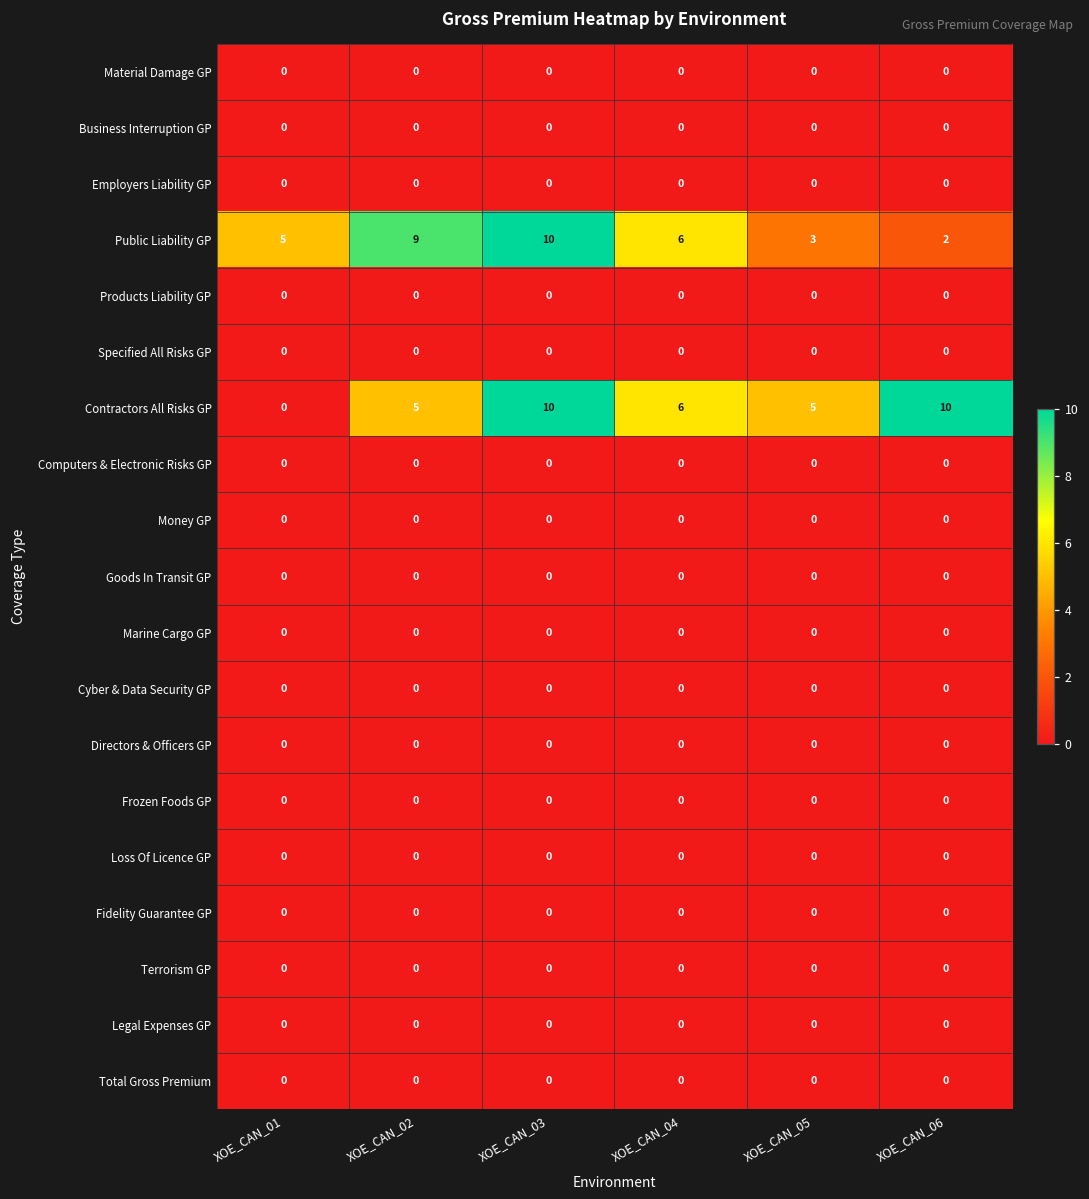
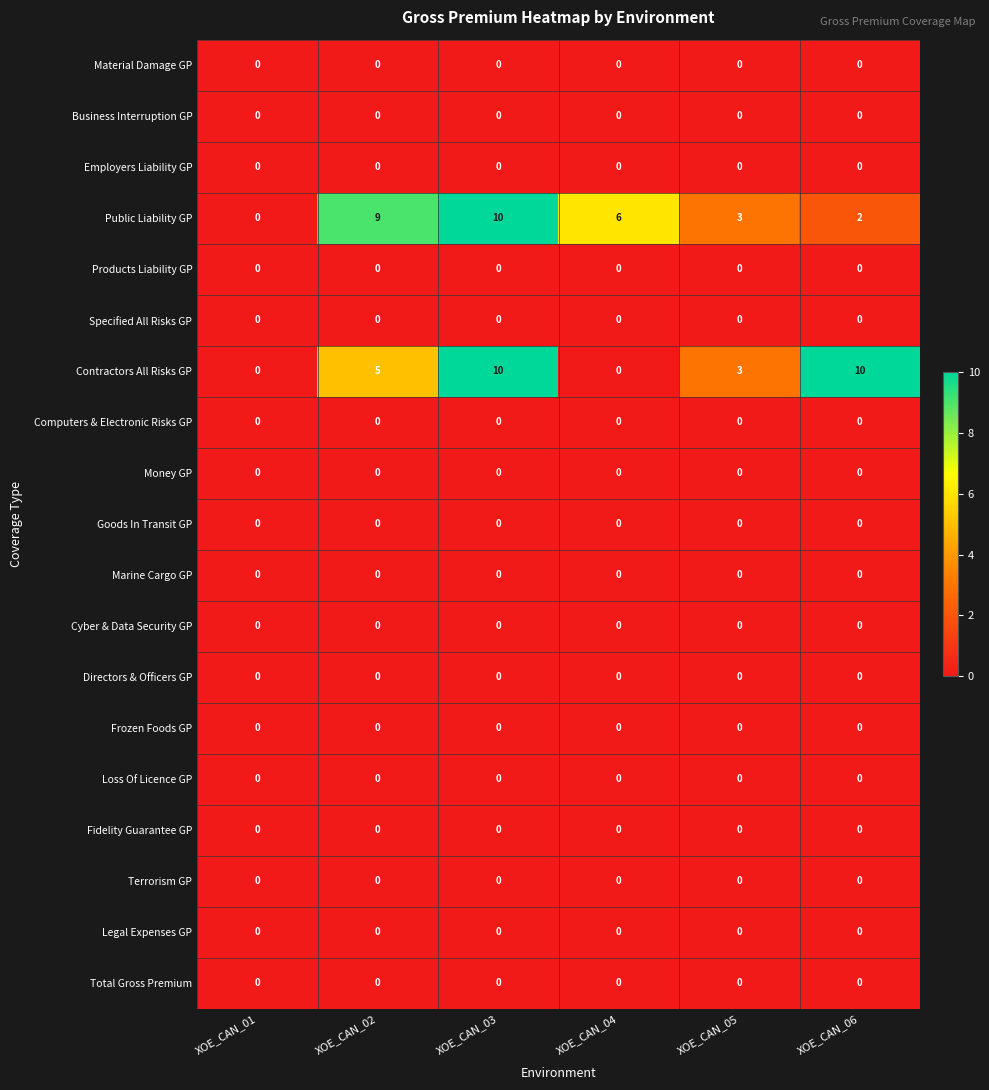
  {
    "Material Damage GP": {
      "XOE_CAN_01": 0,
      "XOE_CAN_02": 0,
      "XOE_CAN_03": 0,
      "XOE_CAN_04": 0,
      "XOE_CAN_05": 0,
      "XOE_CAN_06": 0
    },
    "Business Interruption GP": {
      "XOE_CAN_01": 0,
      "XOE_CAN_02": 0,
      "XOE_CAN_03": 0,
      "XOE_CAN_04": 0,
      "XOE_CAN_05": 0,
      "XOE_CAN_06": 0
    },
    "Employers Liability GP": {
      "XOE_CAN_01": 0,
      "XOE_CAN_02": 0,
      "XOE_CAN_03": 0,
      "XOE_CAN_04": 0,
      "XOE_CAN_05": 0,
      "XOE_CAN_06": 0
    },
    "Public Liability GP": {
-     "XOE_CAN_01": 5,
+     "XOE_CAN_01": 0,
      "XOE_CAN_02": 9,
      "XOE_CAN_03": 10,
      "XOE_CAN_04": 6,
      "XOE_CAN_05": 3,
      "XOE_CAN_06": 2
    },
    "Products Liability GP": {
      "XOE_CAN_01": 0,
      "XOE_CAN_02": 0,
      "XOE_CAN_03": 0,
      "XOE_CAN_04": 0,
      "XOE_CAN_05": 0,
      "XOE_CAN_06": 0
    },
    "Specified All Risks GP": {
      "XOE_CAN_01": 0,
      "XOE_CAN_02": 0,
      "XOE_CAN_03": 0,
      "XOE_CAN_04": 0,
      "XOE_CAN_05": 0,
      "XOE_CAN_06": 0
    },
    "Contractors All Risks GP": {
      "XOE_CAN_01": 0,
      "XOE_CAN_02": 5,
      "XOE_CAN_03": 10,
-     "XOE_CAN_04": 6,
-     "XOE_CAN_05": 5,
+     "XOE_CAN_04": 0,
+     "XOE_CAN_05": 3,
      "XOE_CAN_06": 10
    },
    "Computers & Electronic Risks GP": {
      "XOE_CAN_01": 0,
      "XOE_CAN_02": 0,
      "XOE_CAN_03": 0,
      "XOE_CAN_04": 0,
      "XOE_CAN_05": 0,
      "XOE_CAN_06": 0
    },
    "Money GP": {
      "XOE_CAN_01": 0,
      "XOE_CAN_02": 0,
      "XOE_CAN_03": 0,
      "XOE_CAN_04": 0,
      "XOE_CAN_05": 0,
      "XOE_CAN_06": 0
    },
    "Goods In Transit GP": {
      "XOE_CAN_01": 0,
      "XOE_CAN_02": 0,
      "XOE_CAN_03": 0,
      "XOE_CAN_04": 0,
      "XOE_CAN_05": 0,
      "XOE_CAN_06": 0
    },
    "Marine Cargo GP": {
      "XOE_CAN_01": 0,
      "XOE_CAN_02": 0,
      "XOE_CAN_03": 0,
      "XOE_CAN_04": 0,
      "XOE_CAN_05": 0,
      "XOE_CAN_06": 0
    },
    "Cyber & Data Security GP": {
      "XOE_CAN_01": 0,
      "XOE_CAN_02": 0,
      "XOE_CAN_03": 0,
      "XOE_CAN_04": 0,
      "XOE_CAN_05": 0,
      "XOE_CAN_06": 0
    },
    "Directors & Officers GP": {
      "XOE_CAN_01": 0,
      "XOE_CAN_02": 0,
      "XOE_CAN_03": 0,
      "XOE_CAN_04": 0,
      "XOE_CAN_05": 0,
      "XOE_CAN_06": 0
    },
    "Frozen Foods GP": {
      "XOE_CAN_01": 0,
      "XOE_CAN_02": 0,
      "XOE_CAN_03": 0,
      "XOE_CAN_04": 0,
      "XOE_CAN_05": 0,
      "XOE_CAN_06": 0
    },
    "Loss Of Licence GP": {
      "XOE_CAN_01": 0,
      "XOE_CAN_02": 0,
      "XOE_CAN_03": 0,
      "XOE_CAN_04": 0,
      "XOE_CAN_05": 0,
      "XOE_CAN_06": 0
    },
    "Fidelity Guarantee GP": {
      "XOE_CAN_01": 0,
      "XOE_CAN_02": 0,
      "XOE_CAN_03": 0,
      "XOE_CAN_04": 0,
      "XOE_CAN_05": 0,
      "XOE_CAN_06": 0
    },
    "Terrorism GP": {
      "XOE_CAN_01": 0,
      "XOE_CAN_02": 0,
      "XOE_CAN_03": 0,
      "XOE_CAN_04": 0,
      "XOE_CAN_05": 0,
      "XOE_CAN_06": 0
    },
    "Legal Expenses GP": {
      "XOE_CAN_01": 0,
      "XOE_CAN_02": 0,
      "XOE_CAN_03": 0,
      "XOE_CAN_04": 0,
      "XOE_CAN_05": 0,
      "XOE_CAN_06": 0
    },
    "Total Gross Premium": {
      "XOE_CAN_01": 0,
      "XOE_CAN_02": 0,
      "XOE_CAN_03": 0,
      "XOE_CAN_04": 0,
      "XOE_CAN_05": 0,
      "XOE_CAN_06": 0
    }
  }
